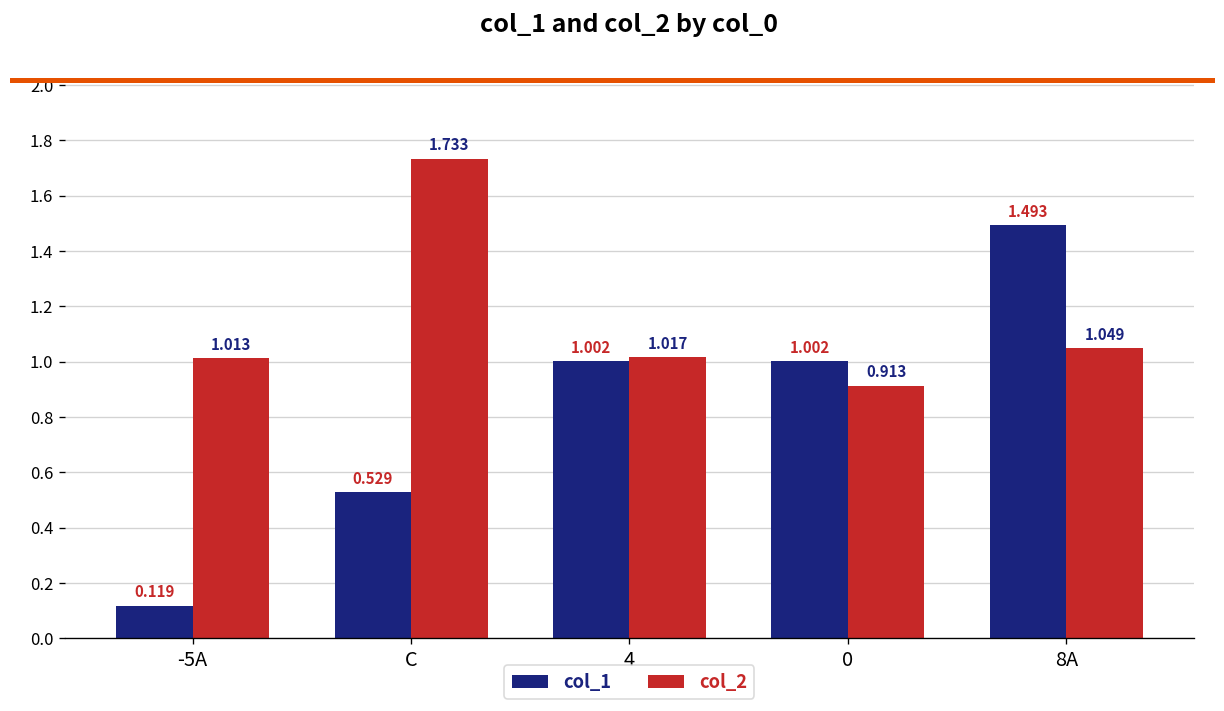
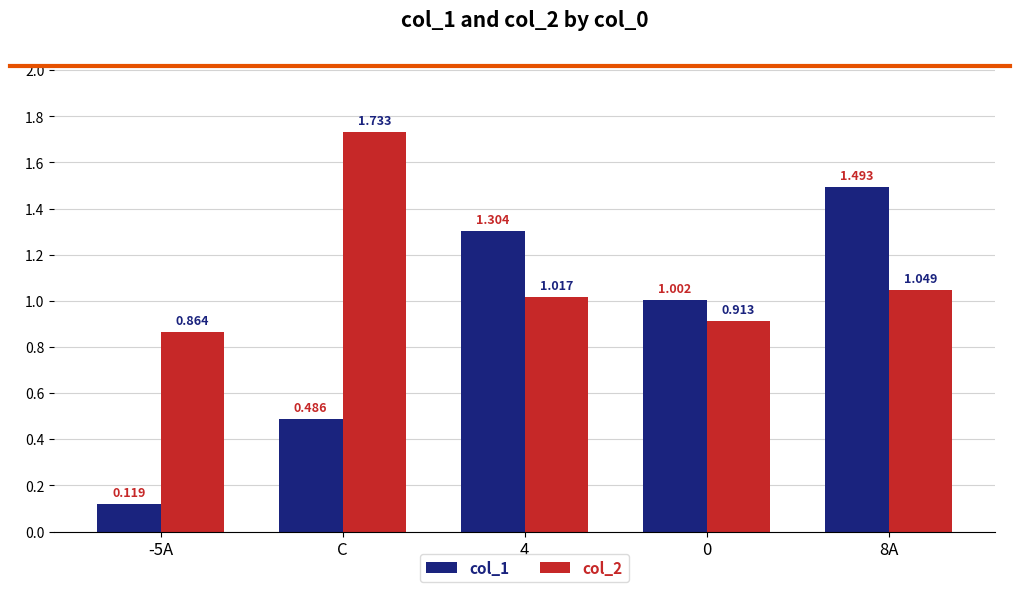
  {
    "col_1": {
      "-5A": 0.119,
-     "C": 0.529,
-     "4": 1.002,
+     "C": 0.486,
+     "4": 1.304,
      "0": 1.002,
      "8A": 1.493
    },
    "col_2": {
-     "-5A": 1.013,
+     "-5A": 0.864,
      "C": 1.733,
      "4": 1.017,
      "0": 0.913,
      "8A": 1.049
    }
  }
